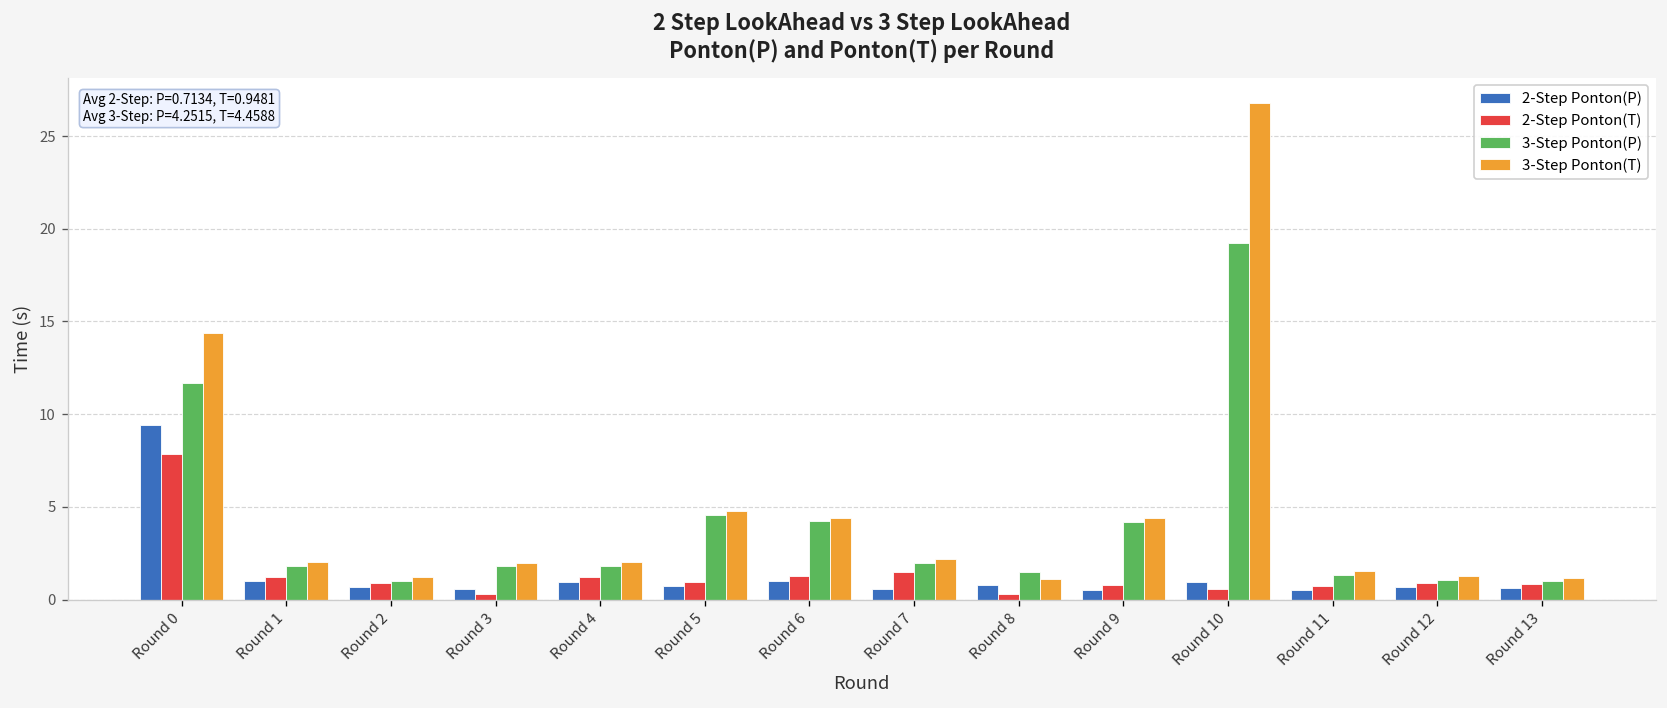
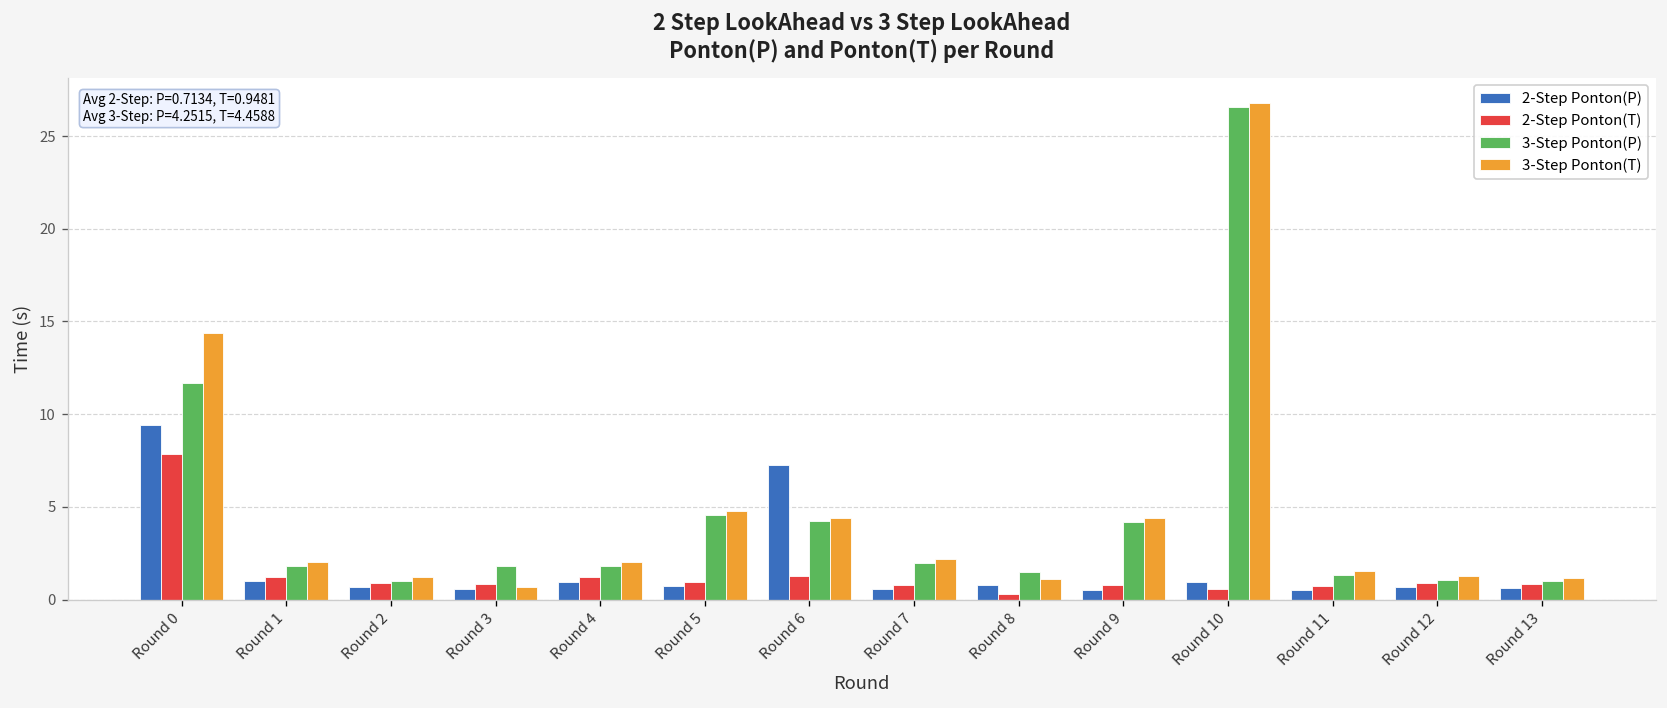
  {
    "2-Step Ponton(P)": {
      "Round 0": 9.4,
      "Round 1": 1.0,
      "Round 2": 0.7,
      "Round 3": 0.6,
      "Round 4": 1.0,
      "Round 5": 0.7,
-     "Round 6": 1.0,
+     "Round 6": 7.2,
      "Round 7": 0.6,
      "Round 8": 0.8,
      "Round 9": 0.5,
      "Round 10": 1.0,
      "Round 11": 0.5,
      "Round 12": 0.7,
      "Round 13": 0.6
    },
    "2-Step Ponton(T)": {
      "Round 0": 7.8,
      "Round 1": 1.2,
      "Round 2": 0.9,
-     "Round 3": 0.3,
+     "Round 3": 0.8,
      "Round 4": 1.2,
      "Round 5": 0.9,
      "Round 6": 1.3,
-     "Round 7": 1.5,
+     "Round 7": 0.8,
      "Round 8": 0.3,
      "Round 9": 0.8,
      "Round 10": 0.5,
      "Round 11": 0.7,
      "Round 12": 0.9,
      "Round 13": 0.8
    },
    "3-Step Ponton(P)": {
      "Round 0": 11.7,
      "Round 1": 1.8,
      "Round 2": 1.0,
      "Round 3": 1.8,
      "Round 4": 1.8,
      "Round 5": 4.6,
      "Round 6": 4.2,
      "Round 7": 2.0,
      "Round 8": 1.5,
      "Round 9": 4.2,
-     "Round 10": 19.2,
+     "Round 10": 26.6,
      "Round 11": 1.3,
      "Round 12": 1.1,
      "Round 13": 1.0
    },
    "3-Step Ponton(T)": {
      "Round 0": 14.4,
      "Round 1": 2.0,
      "Round 2": 1.2,
-     "Round 3": 2.0,
+     "Round 3": 0.7,
      "Round 4": 2.0,
      "Round 5": 4.8,
      "Round 6": 4.4,
      "Round 7": 2.2,
      "Round 8": 1.1,
      "Round 9": 4.4,
      "Round 10": 26.8,
      "Round 11": 1.6,
      "Round 12": 1.3,
      "Round 13": 1.2
    }
  }
